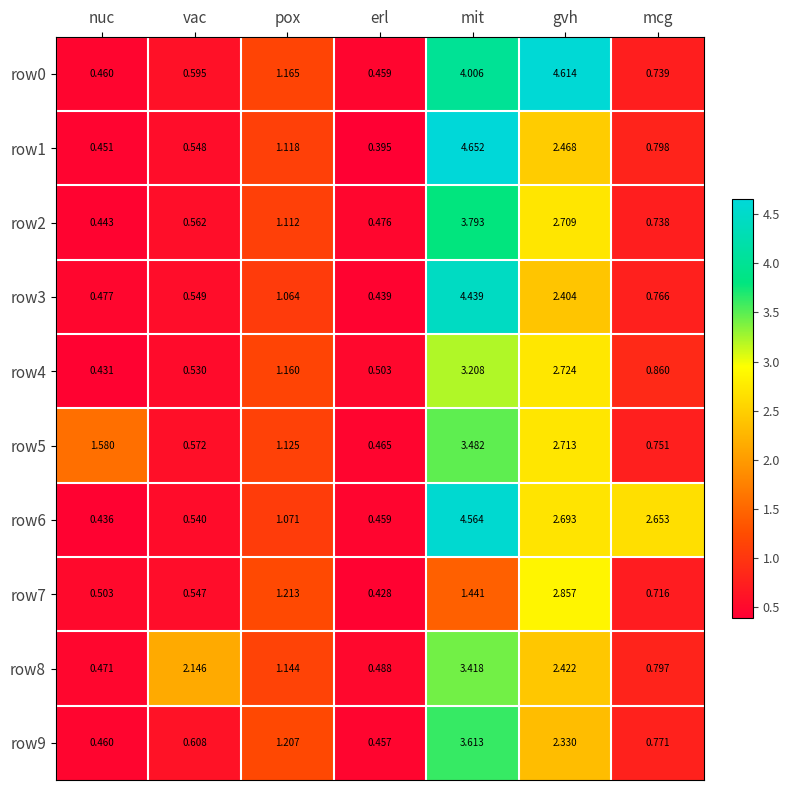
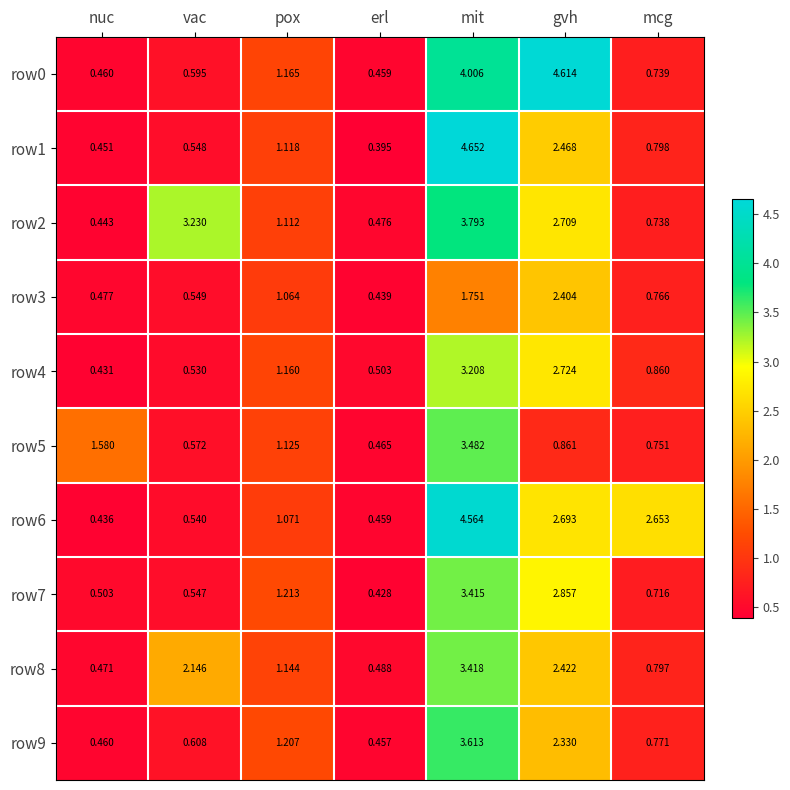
  {
    "row0": {
      "nuc": 0.460,
      "vac": 0.595,
      "pox": 1.165,
      "erl": 0.459,
      "mit": 4.006,
      "gvh": 4.614,
      "mcg": 0.739
    },
    "row1": {
      "nuc": 0.451,
      "vac": 0.548,
      "pox": 1.118,
      "erl": 0.395,
      "mit": 4.652,
      "gvh": 2.468,
      "mcg": 0.798
    },
    "row2": {
      "nuc": 0.443,
-     "vac": 0.562,
+     "vac": 3.230,
      "pox": 1.112,
      "erl": 0.476,
      "mit": 3.793,
      "gvh": 2.709,
      "mcg": 0.738
    },
    "row3": {
      "nuc": 0.477,
      "vac": 0.549,
      "pox": 1.064,
      "erl": 0.439,
-     "mit": 4.439,
+     "mit": 1.751,
      "gvh": 2.404,
      "mcg": 0.766
    },
    "row4": {
      "nuc": 0.431,
      "vac": 0.530,
      "pox": 1.160,
      "erl": 0.503,
      "mit": 3.208,
      "gvh": 2.724,
      "mcg": 0.860
    },
    "row5": {
      "nuc": 1.580,
      "vac": 0.572,
      "pox": 1.125,
      "erl": 0.465,
      "mit": 3.482,
-     "gvh": 2.713,
+     "gvh": 0.861,
      "mcg": 0.751
    },
    "row6": {
      "nuc": 0.436,
      "vac": 0.540,
      "pox": 1.071,
      "erl": 0.459,
      "mit": 4.564,
      "gvh": 2.693,
      "mcg": 2.653
    },
    "row7": {
      "nuc": 0.503,
      "vac": 0.547,
      "pox": 1.213,
      "erl": 0.428,
-     "mit": 1.441,
+     "mit": 3.415,
      "gvh": 2.857,
      "mcg": 0.716
    },
    "row8": {
      "nuc": 0.471,
      "vac": 2.146,
      "pox": 1.144,
      "erl": 0.488,
      "mit": 3.418,
      "gvh": 2.422,
      "mcg": 0.797
    },
    "row9": {
      "nuc": 0.460,
      "vac": 0.608,
      "pox": 1.207,
      "erl": 0.457,
      "mit": 3.613,
      "gvh": 2.330,
      "mcg": 0.771
    }
  }
